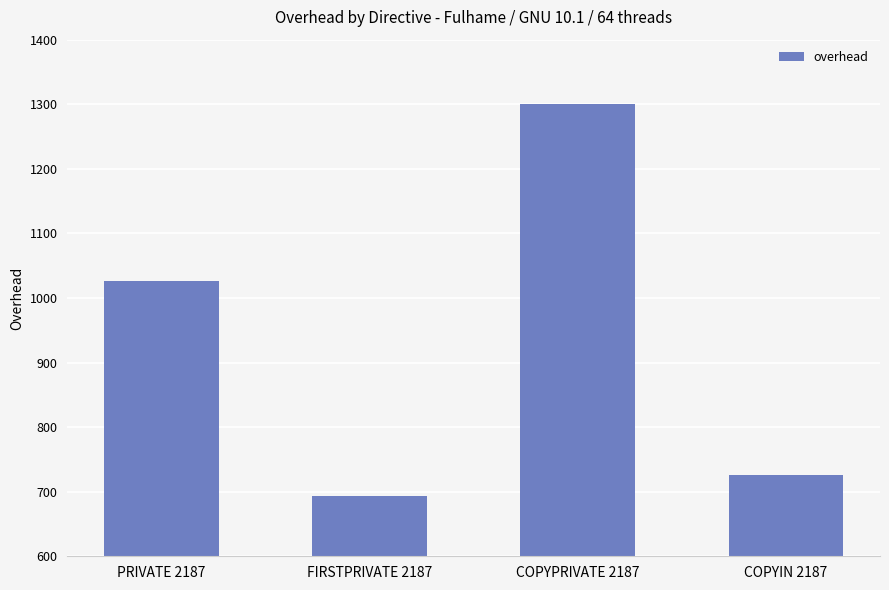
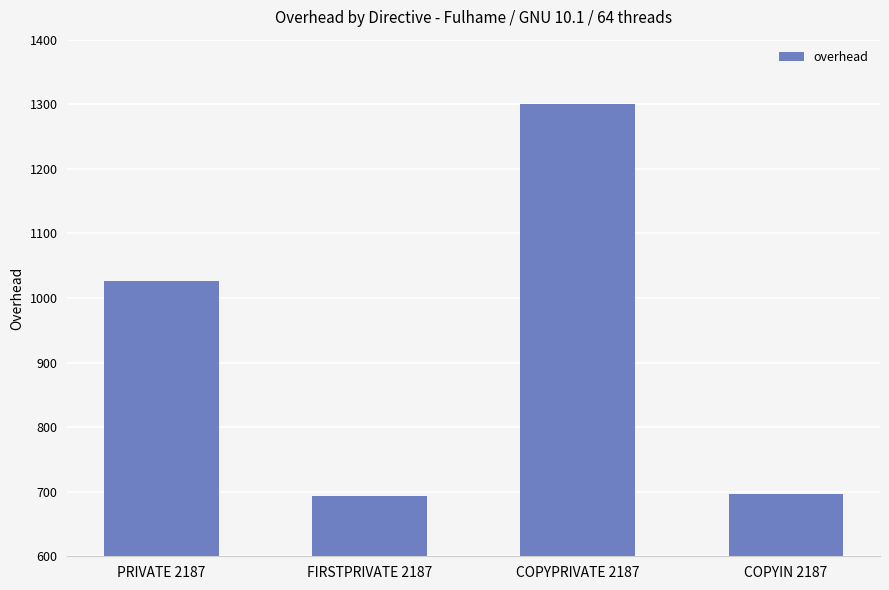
  {
    "PRIVATE 2187": 1030,
    "FIRSTPRIVATE 2187": 690,
    "COPYPRIVATE 2187": 1300,
-   "COPYIN 2187": 730
+   "COPYIN 2187": 700
  }
